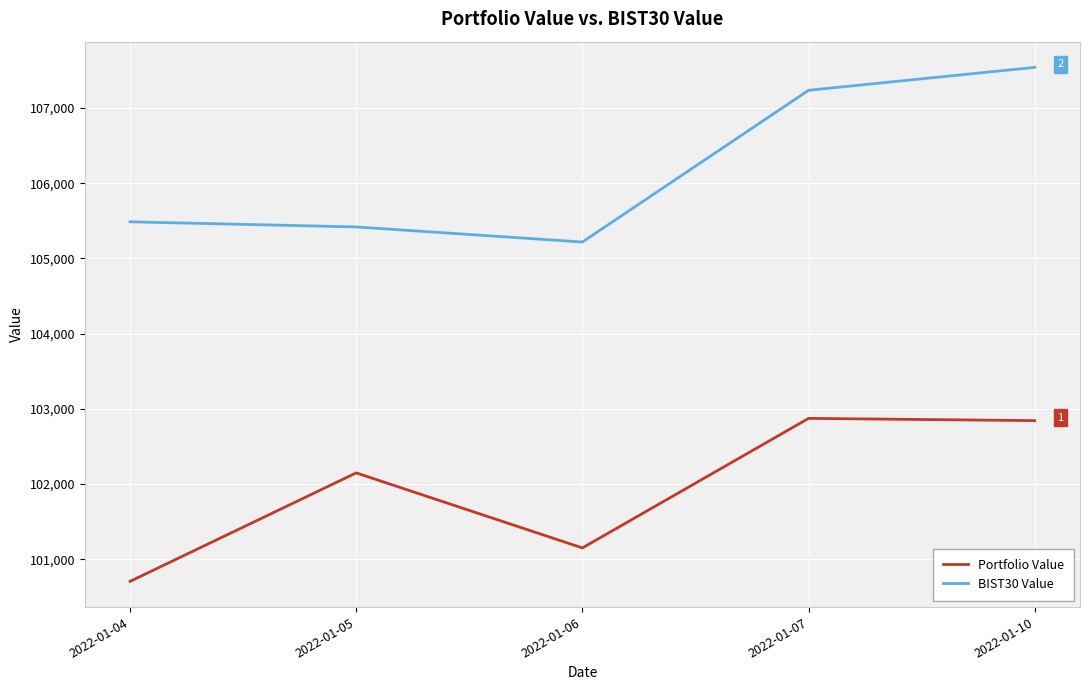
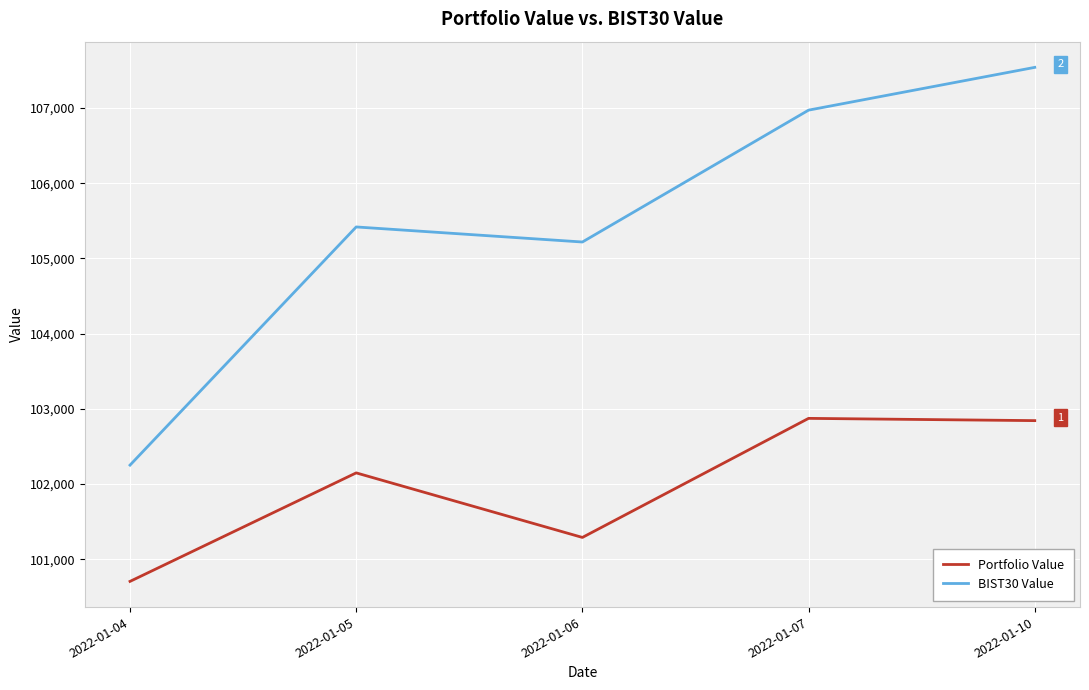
  {
    "Portfolio Value": {
      "2022-01-04": "100,700",
      "2022-01-05": "102,100",
-     "2022-01-06": "101,200",
+     "2022-01-06": "101,300",
      "2022-01-07": "102,900"
    },
    "BIST30 Value": {
-     "2022-01-04": "105,500",
+     "2022-01-04": "102,300",
      "2022-01-05": "105,400",
      "2022-01-06": "105,200",
-     "2022-01-07": "107,200"
+     "2022-01-07": "107,000"
    }
  }
